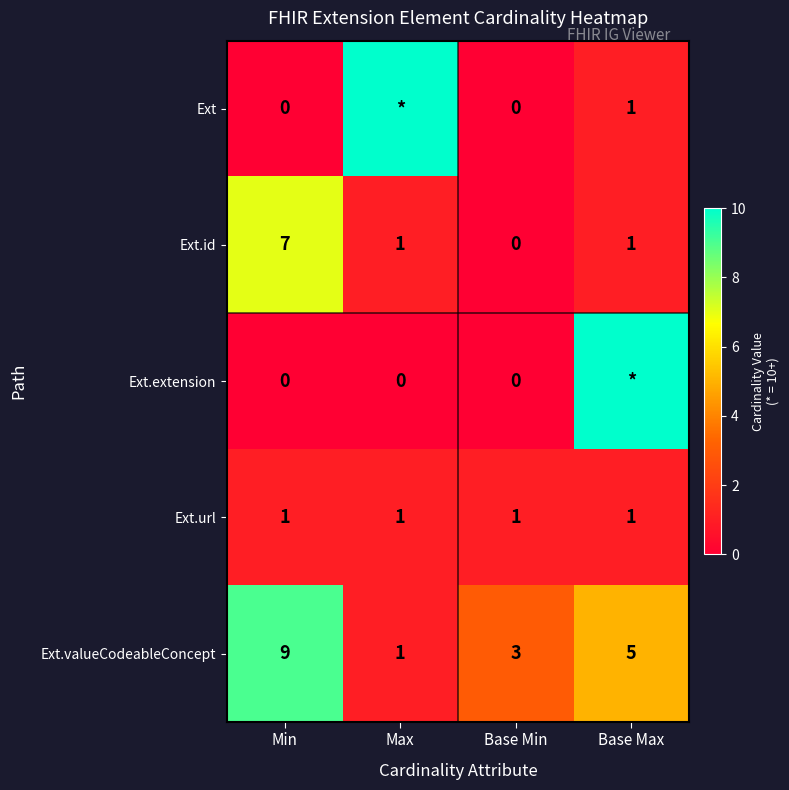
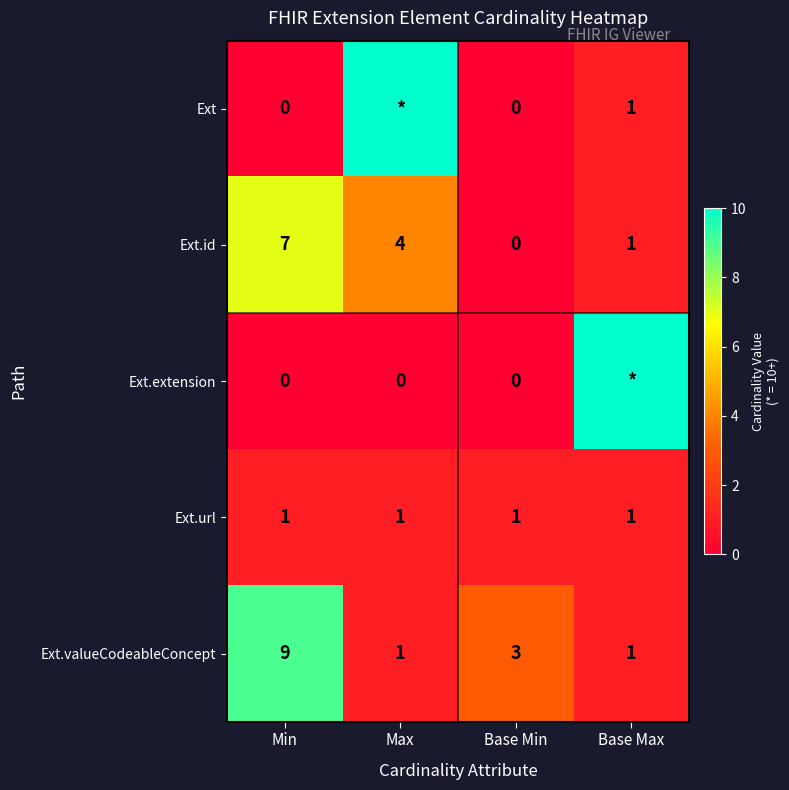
  {
    "Ext": {
      "Min": 0,
      "Base Min": 0,
      "Base Max": 1
    },
    "Ext.id": {
      "Min": 7,
-     "Max": 1,
+     "Max": 4,
      "Base Min": 0,
      "Base Max": 1
    },
    "Ext.extension": {
      "Min": 0,
      "Max": 0,
      "Base Min": 0
    },
    "Ext.url": {
      "Min": 1,
      "Max": 1,
      "Base Min": 1,
      "Base Max": 1
    },
    "Ext.valueCodeableConcept": {
      "Min": 9,
      "Max": 1,
      "Base Min": 3,
-     "Base Max": 5
+     "Base Max": 1
    }
  }
